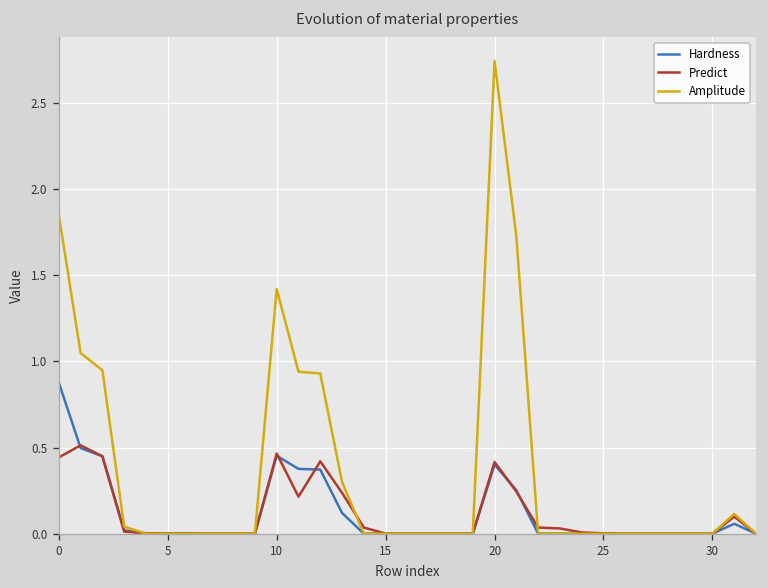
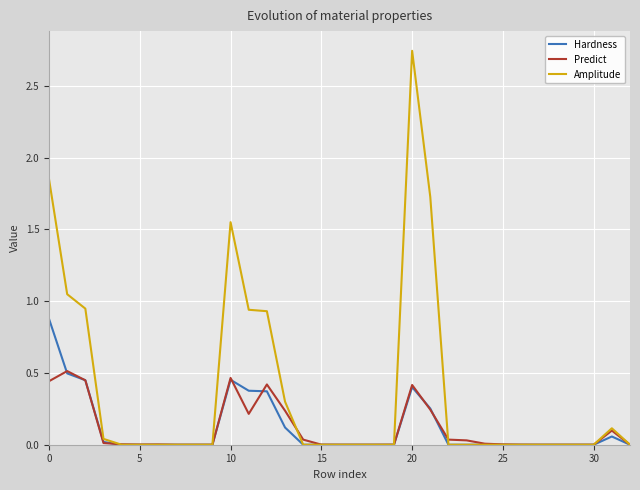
  {
    "Hardness": {
      "0": 0.88
    },
    "Predict": {
      "0": 0.44
    },
    "Amplitude": {
      "0": 1.85,
-     "10": 1.42,
+     "10": 1.55,
      "20": 2.74
    }
  }
